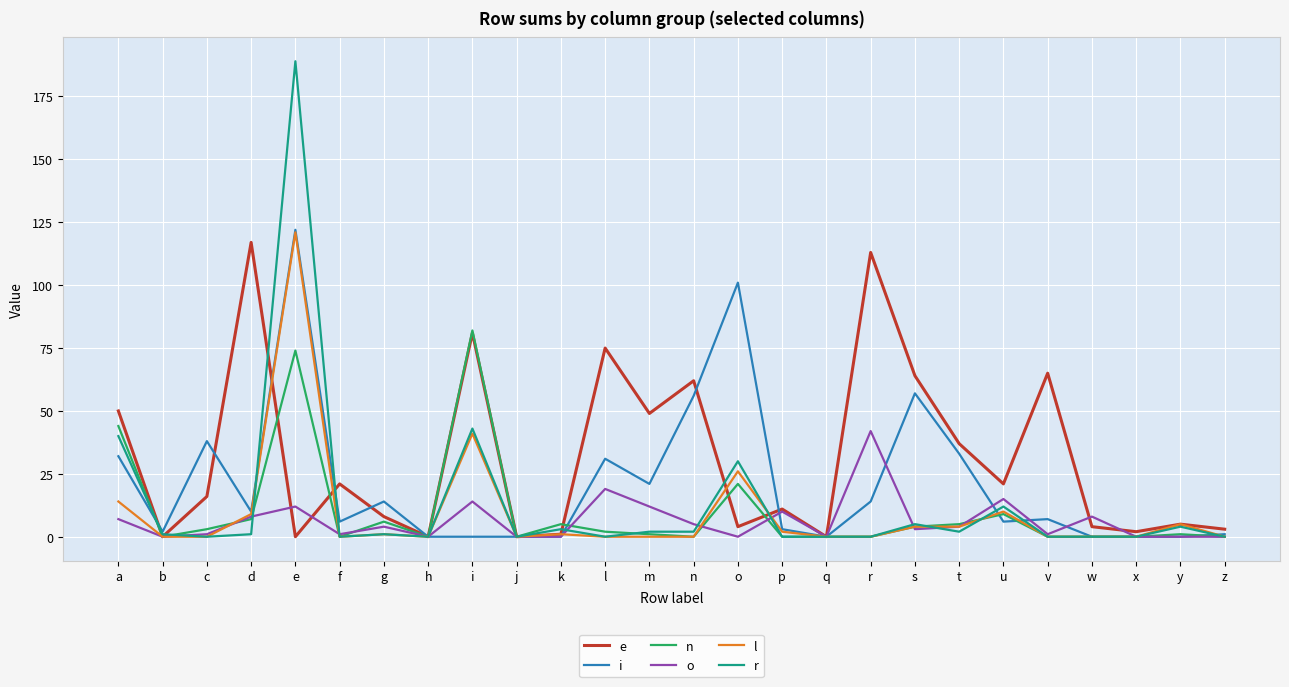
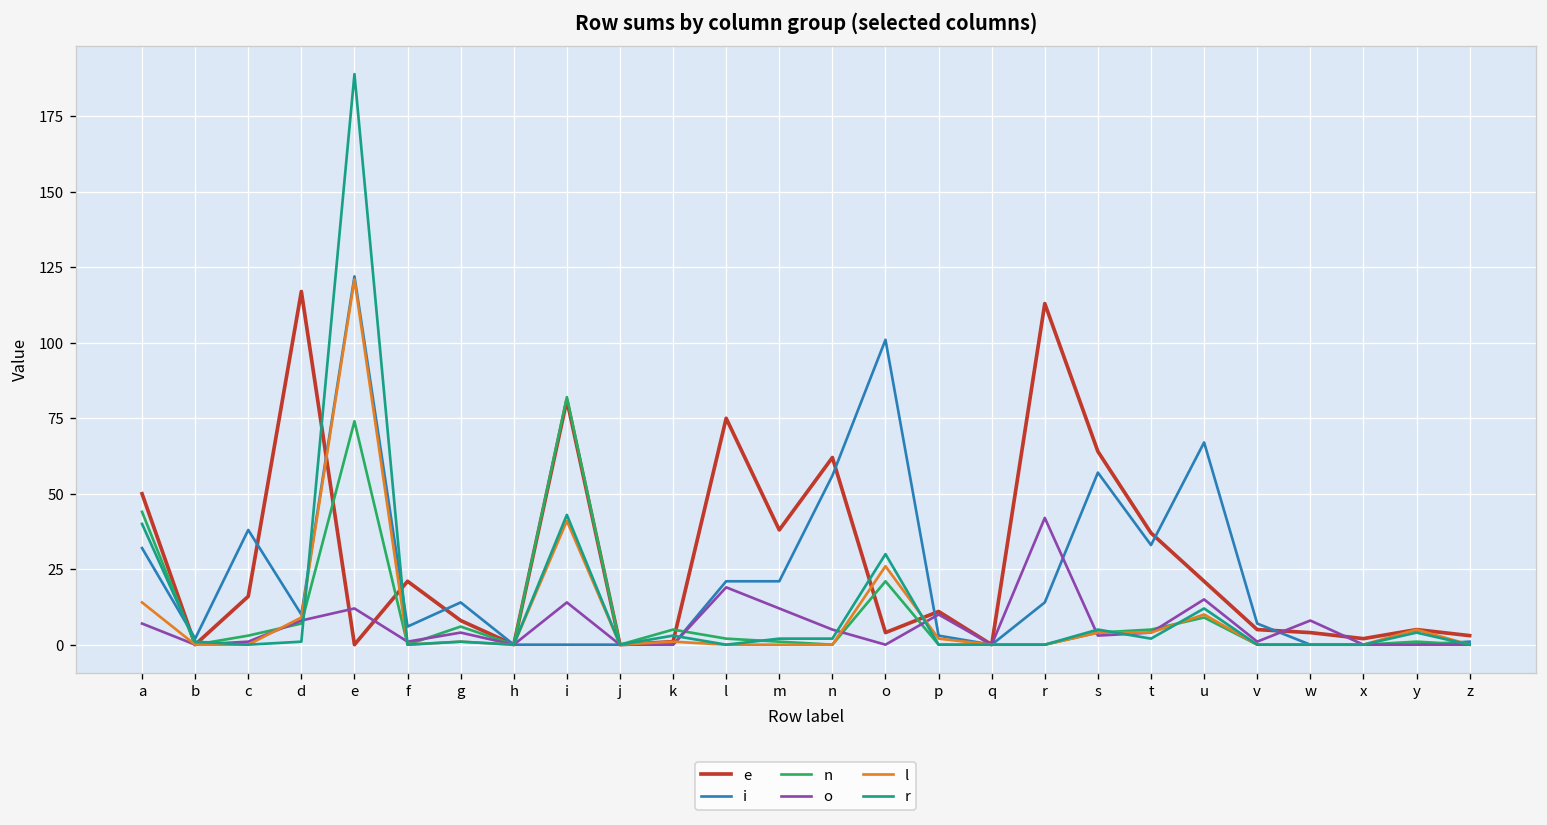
  {
    "e": {
      "a": 50,
      "c": 16,
      "d": 117,
      "e": 0,
      "f": 21,
      "g": 8,
      "l": 75,
-     "m": 49,
+     "m": 38,
      "n": 62,
      "o": 4,
      "r": 113,
      "s": 64,
      "t": 37,
      "u": 21,
-     "v": 65,
+     "v": 5,
      "w": 4,
      "x": 2,
      "z": 3
    },
    "i": {
      "a": 32,
      "c": 38,
      "f": 6,
      "g": 14,
      "i": 0,
-     "l": 31,
+     "l": 21,
      "m": 21,
      "n": 56,
      "o": 101,
      "r": 14,
      "s": 57,
      "t": 33,
-     "u": 6,
+     "u": 67,
      "v": 7,
      "z": 1
    },
    "o": {
      "a": 7,
      "c": 1,
      "e": 12,
      "f": 1,
      "g": 4,
      "i": 14,
      "l": 19,
      "m": 12,
      "n": 5,
      "o": 0,
      "r": 42,
      "u": 15,
      "v": 1,
      "w": 8
    },
    "l": {
      "a": 14,
      "i": 41,
      "m": 0,
      "o": 26
    }
  }
